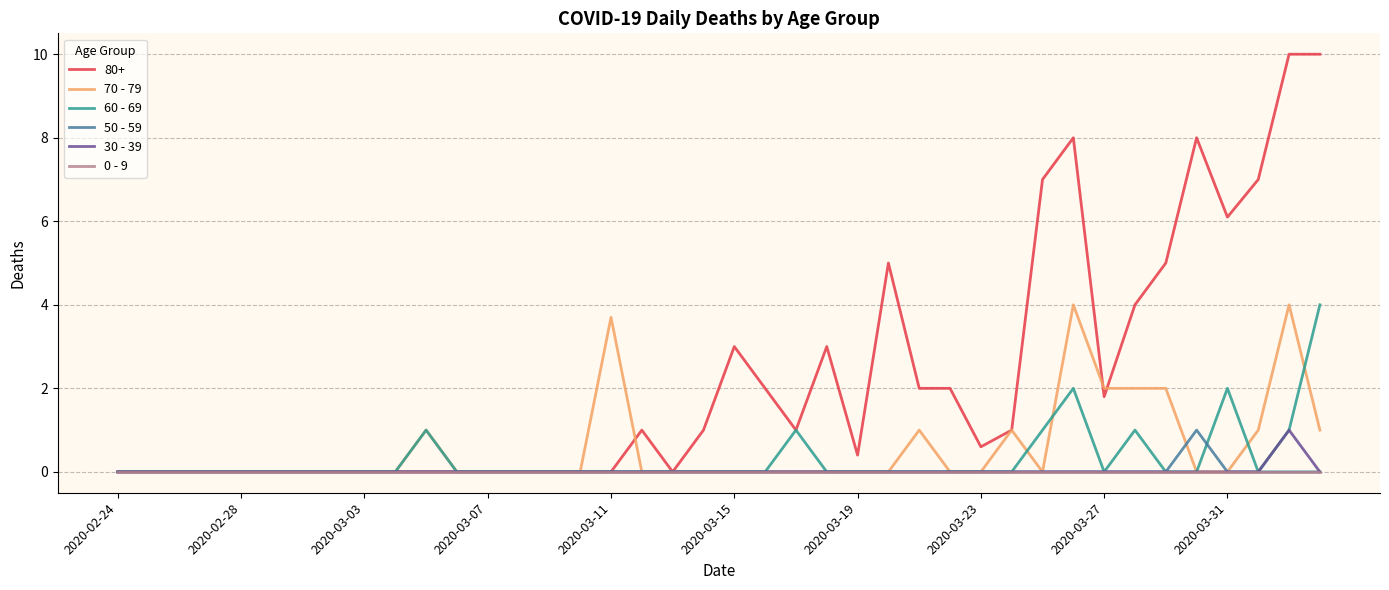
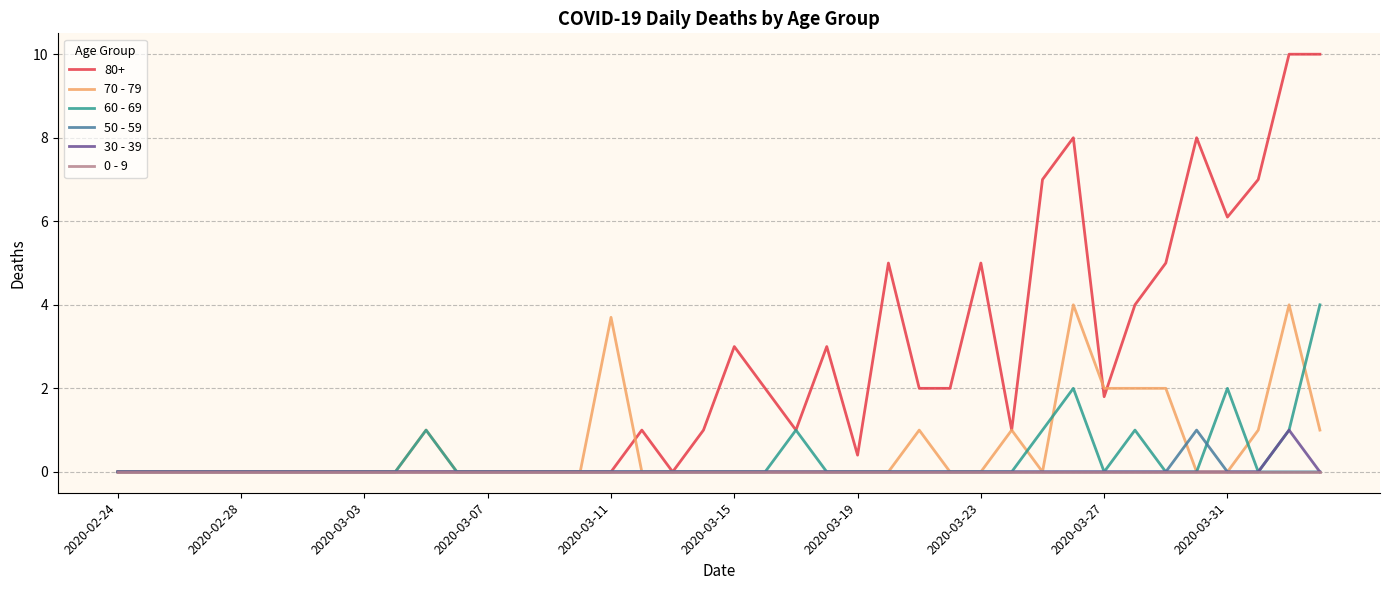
  {
    "80+": {
      "2020-03-15": 3.0,
      "2020-03-19": 0.4,
-     "2020-03-23": 0.6,
+     "2020-03-23": 5.0,
      "2020-03-27": 1.8,
      "2020-03-31": 6.1
    },
    "70 - 79": {
      "2020-03-11": 3.7,
      "2020-03-27": 2.0
    }
  }
